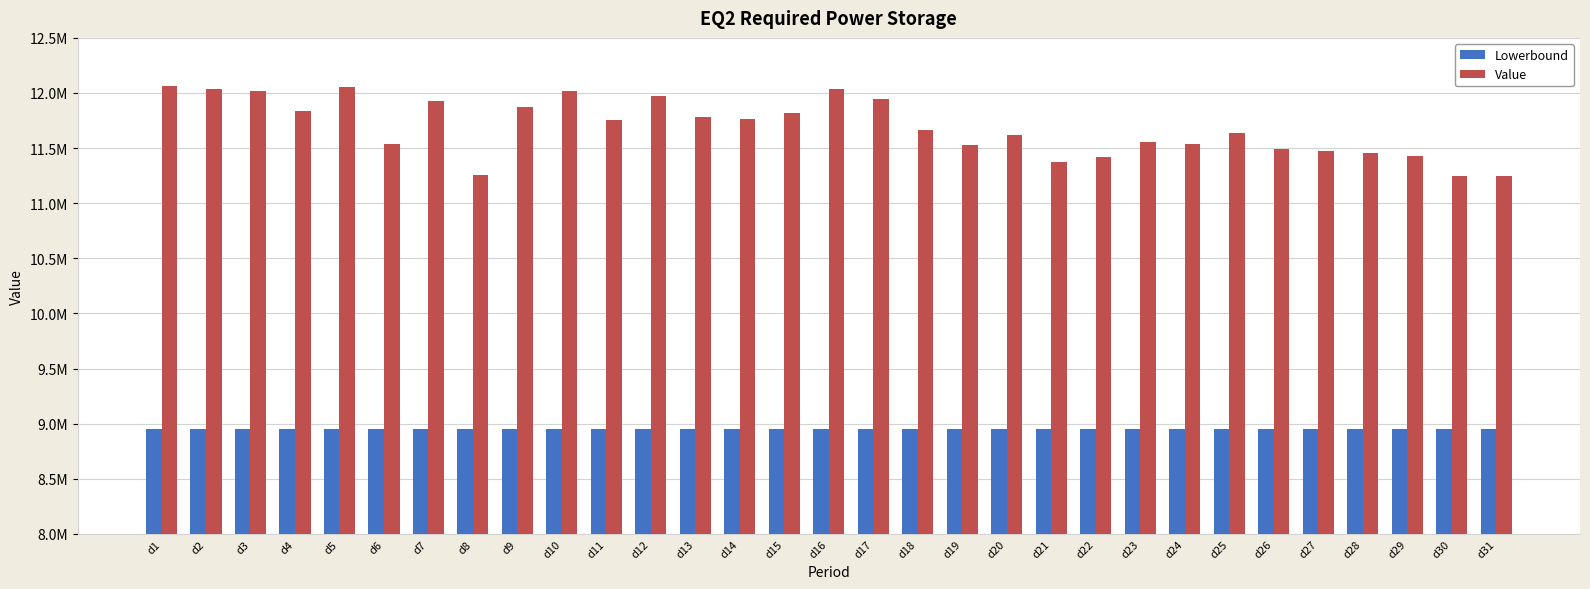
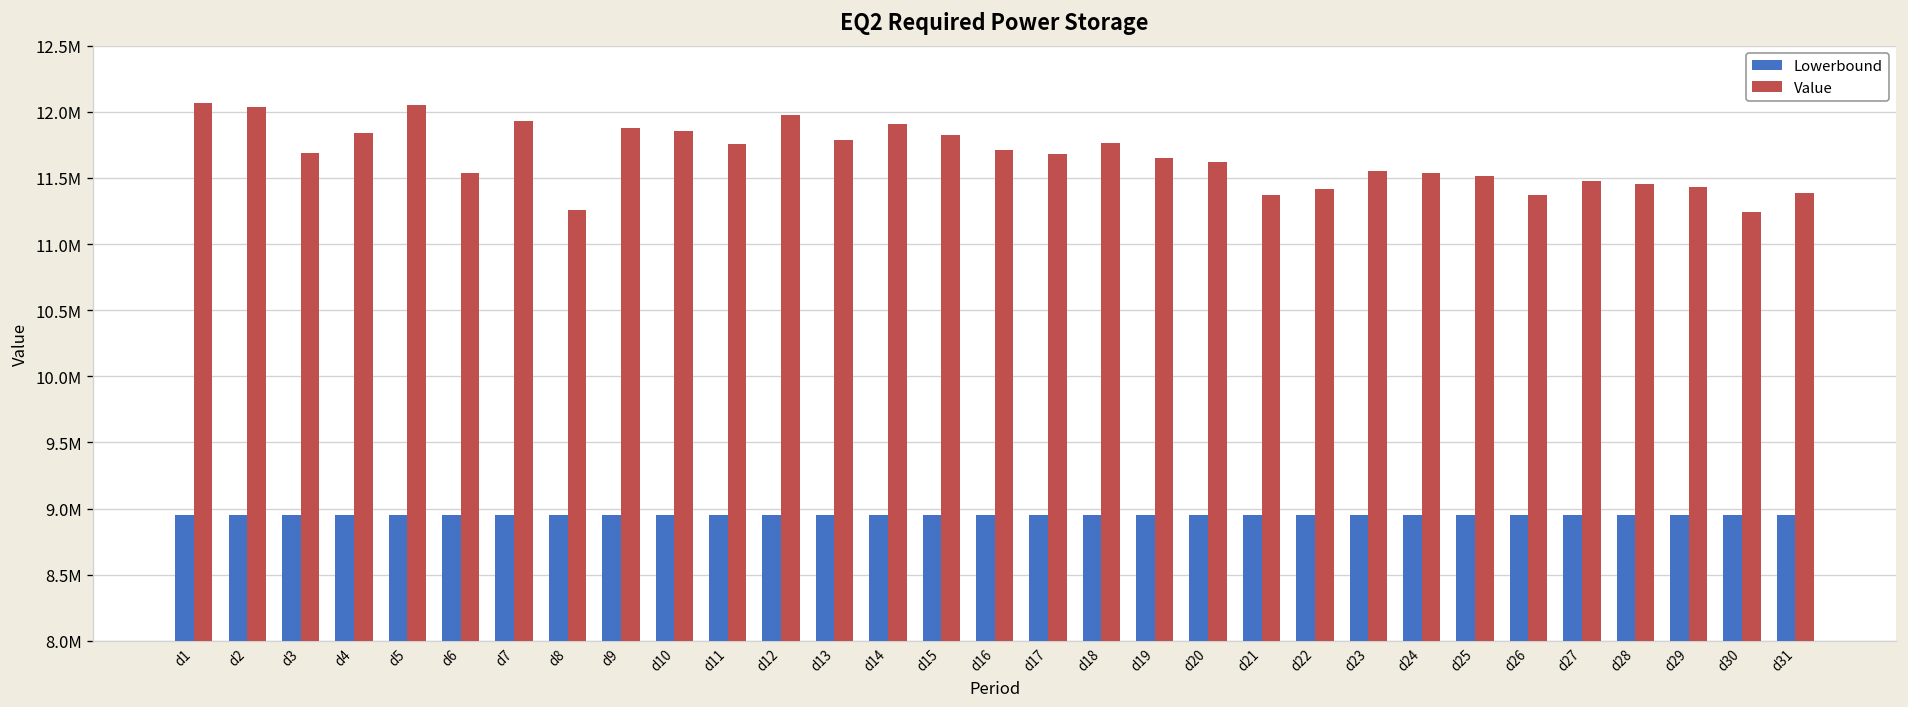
  {
    "Lowerbound": {
      "d1": 8950000,
      "d2": 8950000,
      "d3": 8950000,
      "d4": 8950000,
      "d5": 8950000,
      "d6": 8950000,
      "d7": 8950000,
      "d8": 8950000,
      "d9": 8950000,
      "d10": 8950000,
      "d11": 8950000,
      "d12": 8950000,
      "d13": 8950000,
      "d14": 8950000,
      "d15": 8950000,
      "d16": 8950000,
      "d17": 8950000,
      "d18": 8950000,
      "d19": 8950000,
      "d20": 8950000,
      "d21": 8950000,
      "d22": 8950000,
      "d23": 8950000,
      "d24": 8950000,
      "d25": 8950000,
      "d26": 8950000,
      "d27": 8950000,
      "d28": 8950000,
      "d29": 8950000,
      "d30": 8950000,
      "d31": 8950000
    },
    "Value": {
      "d1": 12070000,
      "d2": 12040000,
-     "d3": 12010000,
+     "d3": 11690000,
      "d4": 11840000,
      "d5": 12050000,
      "d6": 11530000,
      "d7": 11930000,
      "d8": 11260000,
      "d9": 11880000,
-     "d10": 12020000,
+     "d10": 11850000,
      "d11": 11760000,
      "d12": 11970000,
      "d13": 11780000,
-     "d14": 11760000,
+     "d14": 11910000,
      "d15": 11820000,
-     "d16": 12040000,
-     "d17": 11940000,
-     "d18": 11670000,
-     "d19": 11520000,
+     "d16": 11710000,
+     "d17": 11680000,
+     "d18": 11760000,
+     "d19": 11650000,
      "d20": 11620000,
      "d21": 11370000,
      "d22": 11420000,
      "d23": 11560000,
      "d24": 11540000,
-     "d25": 11640000,
-     "d26": 11490000,
+     "d25": 11520000,
+     "d26": 11370000,
      "d27": 11480000,
      "d28": 11450000,
      "d29": 11430000,
      "d30": 11250000,
-     "d31": 11250000
+     "d31": 11390000
    }
  }
